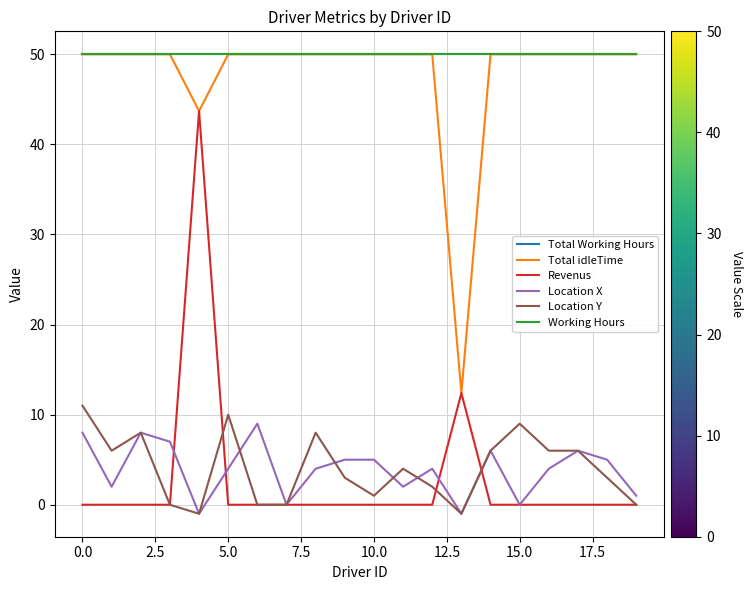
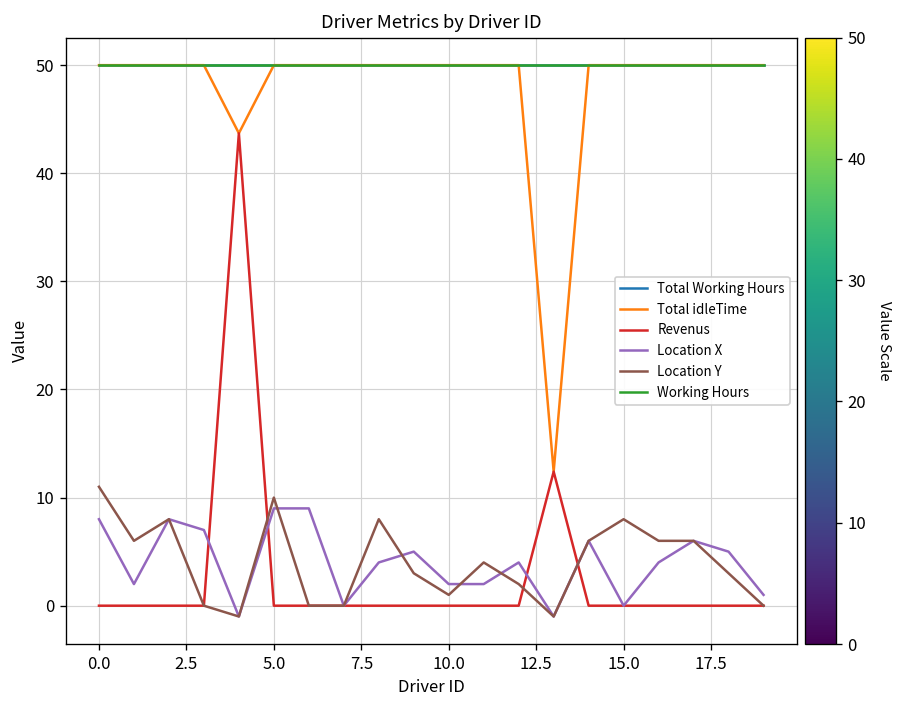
  {
    "Revenus": {
      "0.0": 0,
      "5.0": 0,
      "10.0": 0
    },
    "Location X": {
      "0.0": 8,
-     "5.0": 4,
-     "10.0": 5
+     "5.0": 9,
+     "10.0": 2
    },
    "Location Y": {
      "0.0": 11,
      "5.0": 10,
      "10.0": 1,
-     "15.0": 9
+     "15.0": 8
    }
  }
